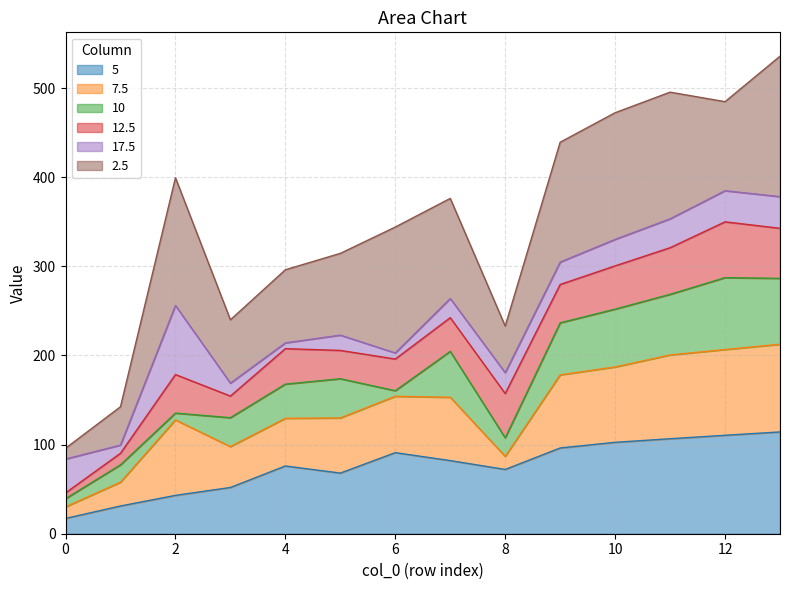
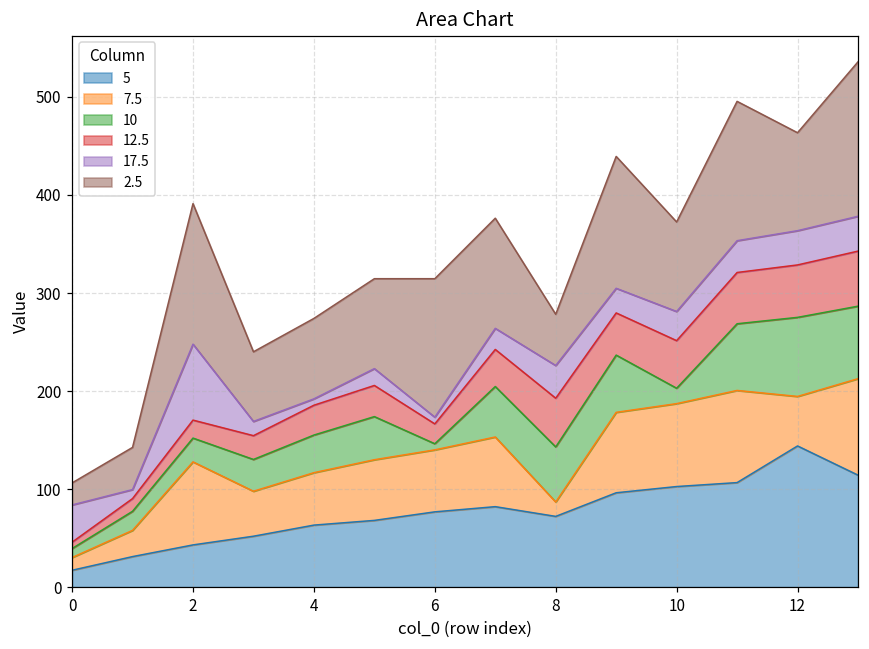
  {
    "5": {
      "0": 20,
      "2": 40,
-     "4": 80,
-     "6": 90,
+     "4": 60,
+     "6": 80,
      "8": 70,
      "10": 100,
-     "12": 110
+     "12": 140
    },
    "7.5": {
      "0": 10,
      "2": 80,
      "4": 50,
      "6": 60,
      "8": 10,
      "10": 80,
-     "12": 100
+     "12": 50
    },
    "10": {
      "0": 10,
-     "2": 10,
+     "2": 20,
      "4": 40,
      "6": 10,
-     "8": 20,
-     "10": 60,
+     "8": 60,
+     "10": 20,
      "12": 80
    },
    "12.5": {
      "0": 10,
-     "2": 40,
-     "4": 40,
-     "6": 40,
+     "2": 20,
+     "4": 30,
+     "6": 20,
      "8": 50,
      "10": 50,
-     "12": 60
+     "12": 50
    },
    "17.5": {
      "0": 40,
      "2": 80,
      "4": 10,
      "6": 10,
-     "8": 20,
+     "8": 30,
      "10": 30,
      "12": 30
    },
    "2.5": {
-     "0": 10,
+     "0": 20,
      "2": 140,
      "4": 80,
      "6": 140,
      "8": 50,
-     "10": 140,
+     "10": 90,
      "12": 100
    }
  }
